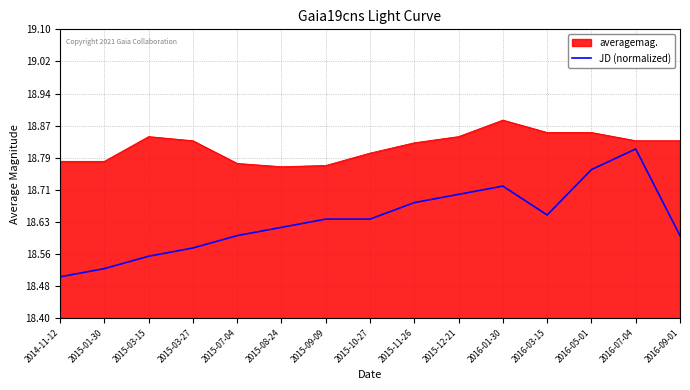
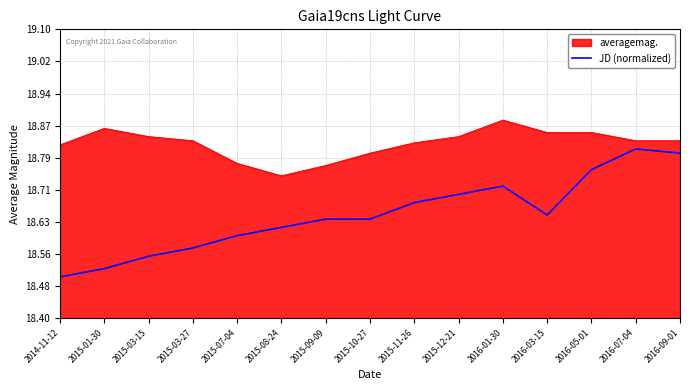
  {
    "averagemag.": {
-     "2014-11-12": 18.78,
-     "2015-01-30": 18.78,
+     "2014-11-12": 18.82,
+     "2015-01-30": 18.86,
      "2015-03-15": 18.84,
      "2015-03-27": 18.83,
      "2015-07-04": 18.78,
-     "2015-08-24": 18.77,
+     "2015-08-24": 18.75,
      "2015-09-09": 18.77,
      "2015-10-27": 18.80,
      "2015-11-26": 18.83,
      "2015-12-21": 18.84,
      "2016-01-30": 18.88,
      "2016-03-15": 18.85,
      "2016-05-01": 18.85,
      "2016-07-04": 18.83,
      "2016-09-01": 18.83
    },
    "JD (normalized)": {
      "2014-11-12": 18.5,
      "2015-01-30": 18.52,
      "2015-03-15": 18.55,
      "2015-03-27": 18.57,
      "2015-07-04": 18.6,
      "2015-08-24": 18.62,
      "2015-09-09": 18.64,
      "2015-10-27": 18.64,
      "2015-11-26": 18.68,
      "2015-12-21": 18.7,
      "2016-01-30": 18.72,
      "2016-03-15": 18.65,
      "2016-05-01": 18.76,
      "2016-07-04": 18.81,
-     "2016-09-01": 18.6
+     "2016-09-01": 18.8
    }
  }
